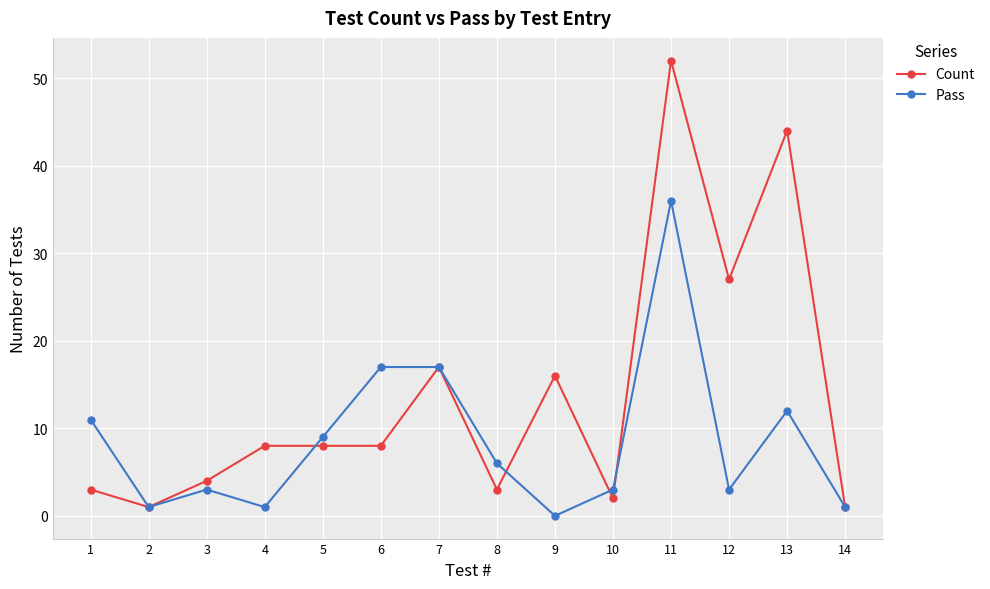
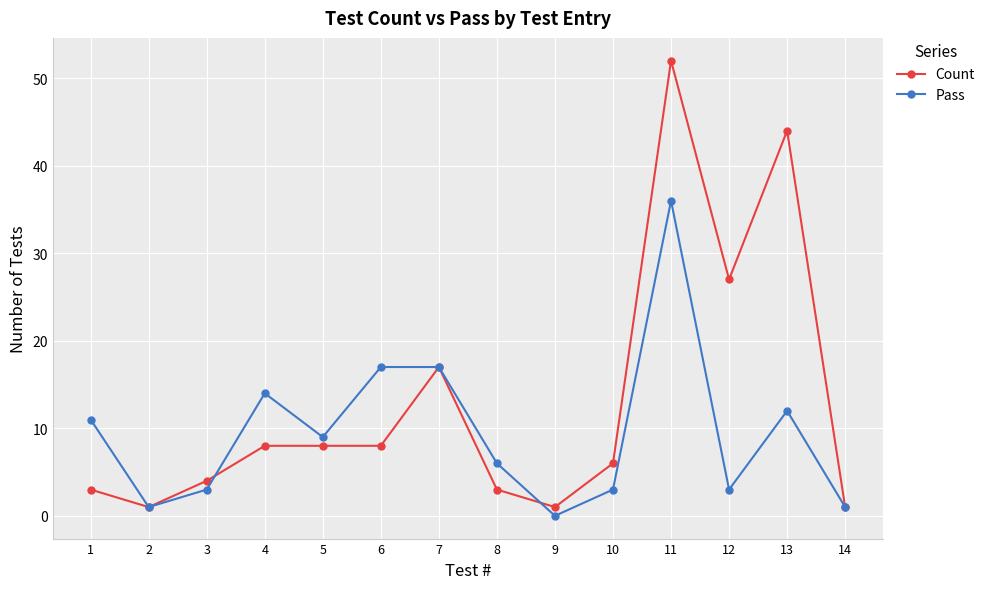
  {
    "Count": {
      "1": 3,
      "3": 4,
      "4": 8,
      "5": 8,
      "6": 8,
      "8": 3,
-     "9": 16,
-     "10": 2,
+     "9": 1,
+     "10": 6,
      "11": 52,
      "12": 27,
      "13": 44
    },
    "Pass": {
      "1": 11,
      "3": 3,
-     "4": 1,
+     "4": 14,
      "5": 9,
      "6": 17,
      "8": 6,
      "9": 0,
      "10": 3,
      "11": 36,
      "12": 3,
      "13": 12
    }
  }
